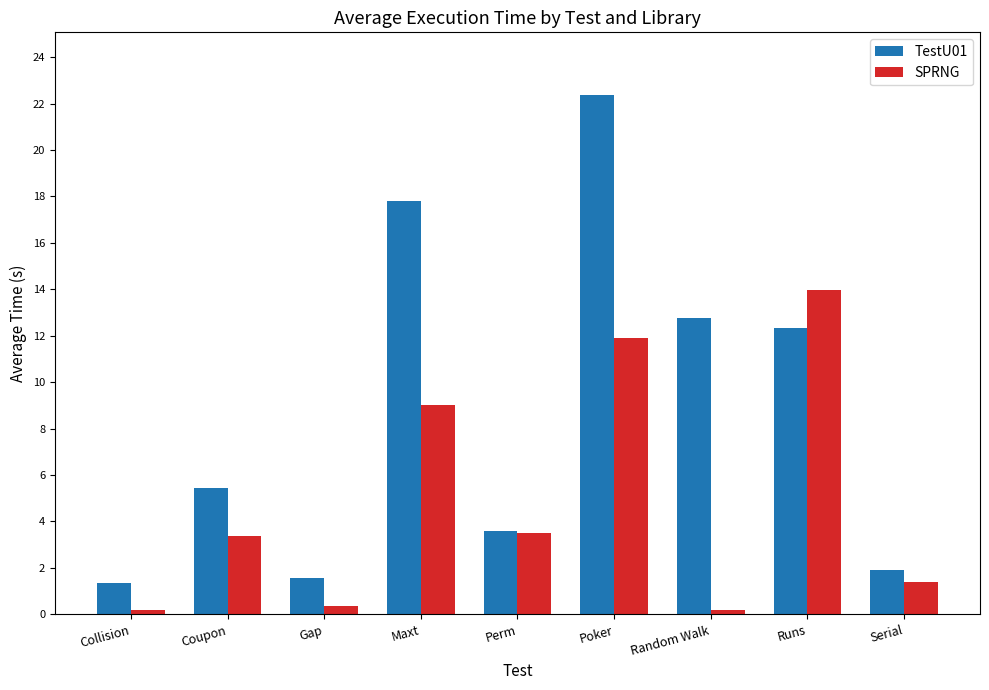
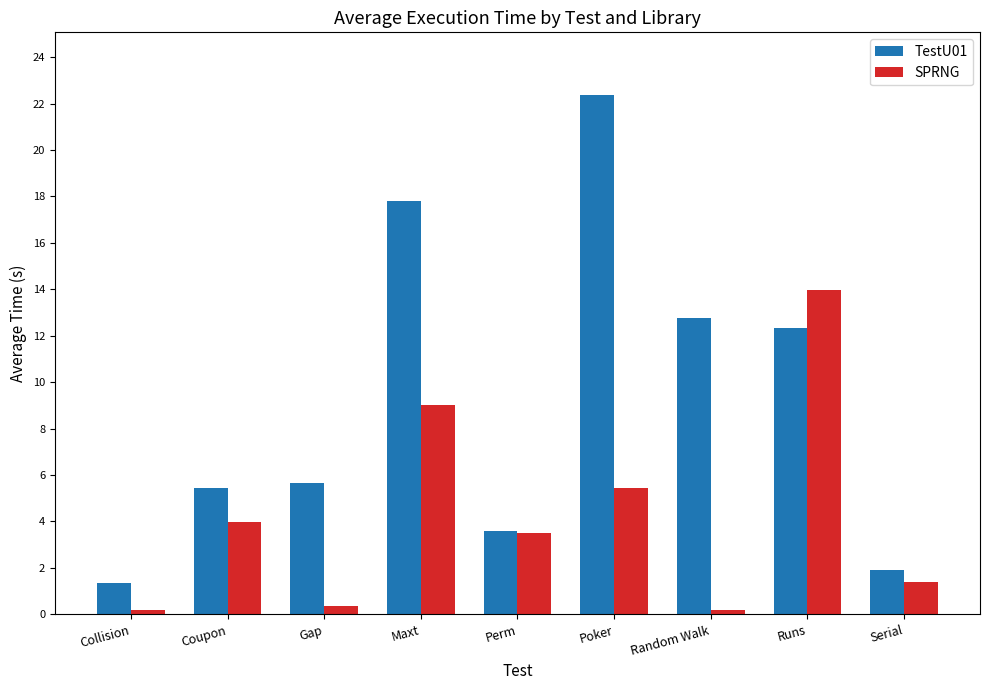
  {
    "TestU01": {
      "Collision": 1.4,
      "Coupon": 5.4,
-     "Gap": 1.6,
+     "Gap": 5.7,
      "Maxt": 17.8,
      "Perm": 3.6,
      "Poker": 22.4,
      "Random Walk": 12.7,
      "Runs": 12.3,
      "Serial": 1.9
    },
    "SPRNG": {
      "Collision": 0.2,
-     "Coupon": 3.4,
+     "Coupon": 4.0,
      "Gap": 0.4,
      "Maxt": 9.0,
      "Perm": 3.5,
-     "Poker": 11.9,
+     "Poker": 5.5,
      "Random Walk": 0.2,
      "Runs": 14.0,
      "Serial": 1.4
    }
  }
